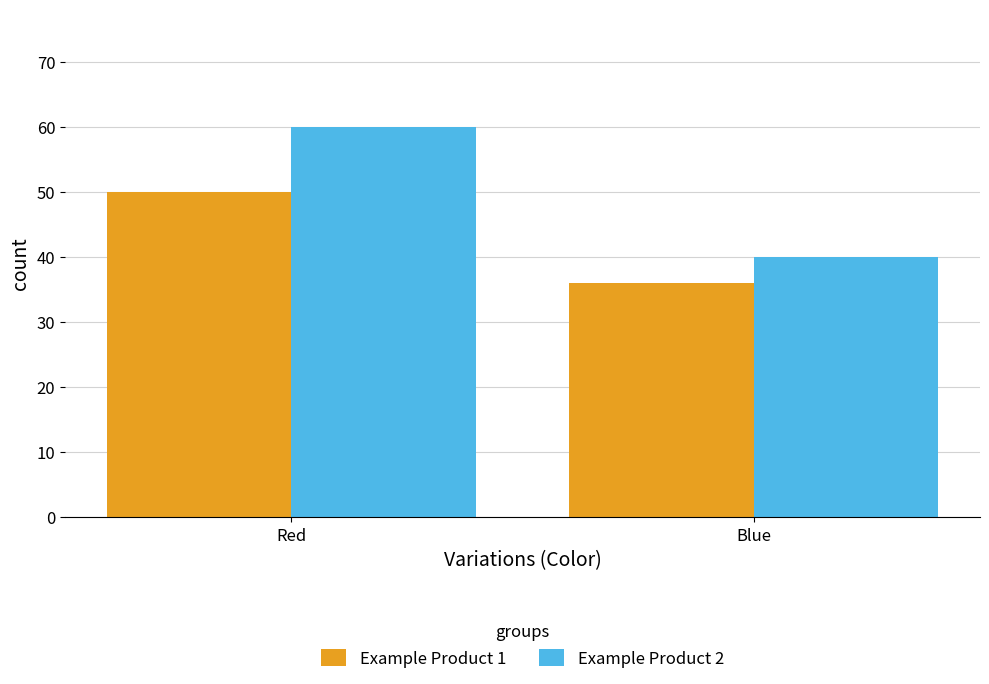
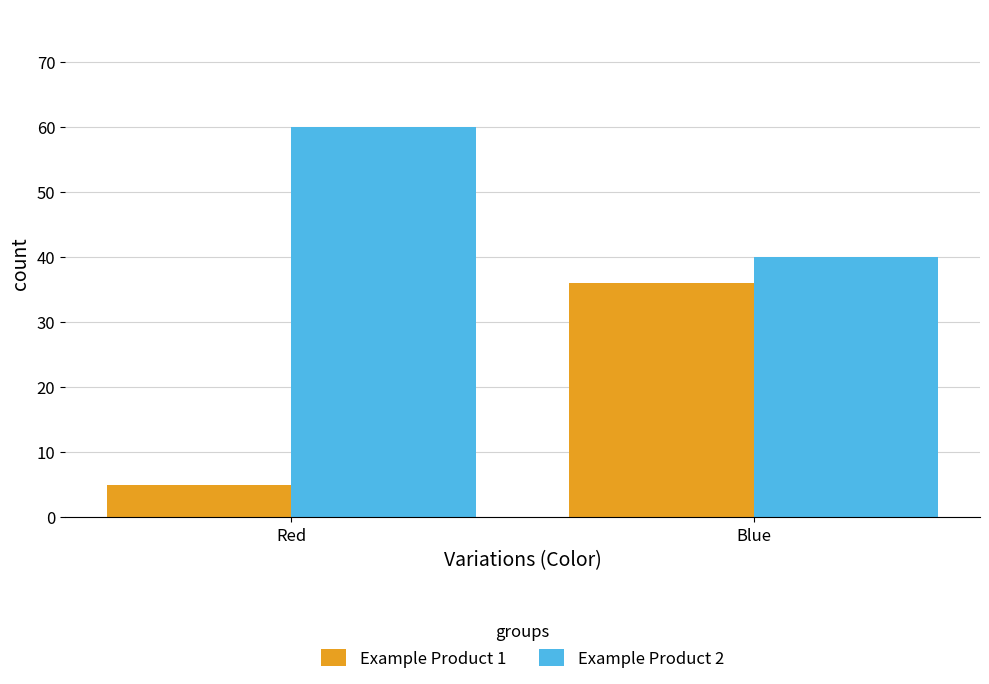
  {
    "Example Product 1": {
-     "Red": 50,
+     "Red": 5,
      "Blue": 36
    },
    "Example Product 2": {
      "Red": 60,
      "Blue": 40
    }
  }
